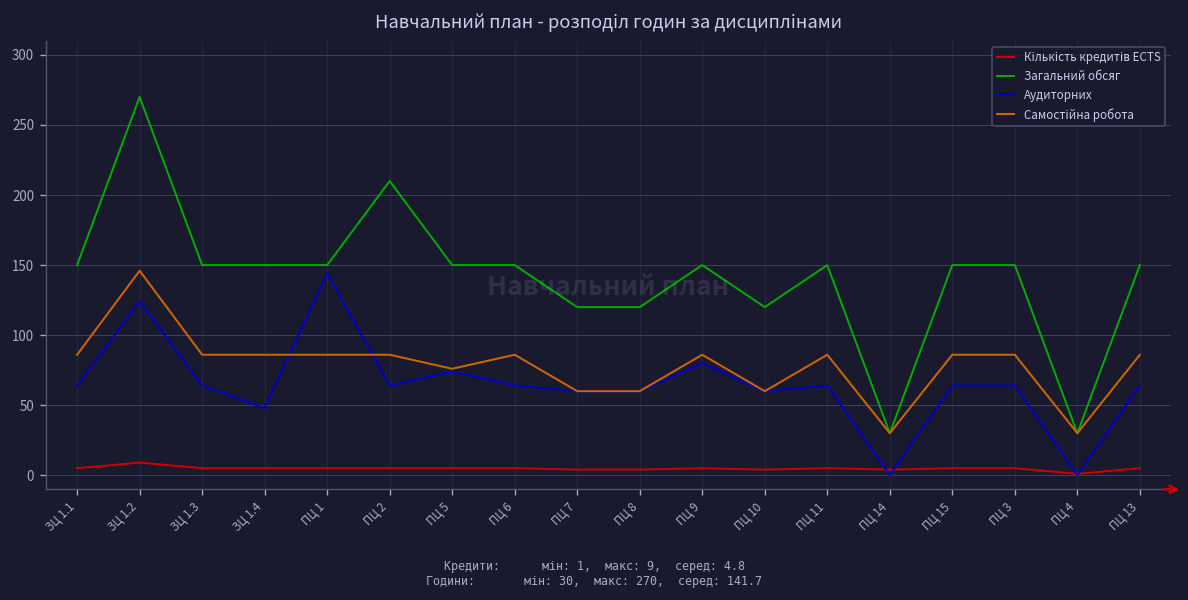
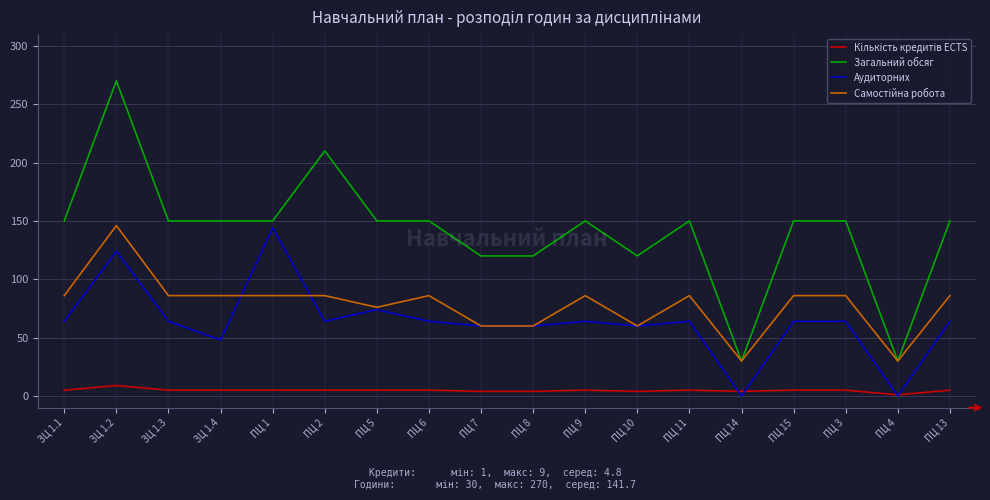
  {
    "Кількість кредитів ECTS": {
      "ЗЦ 1.1": 5,
      "ЗЦ 1.2": 9,
      "ЗЦ 1.3": 5,
      "ЗЦ 1.4": 5,
      "ПЦ 1": 5,
      "ПЦ 2": 5,
      "ПЦ 5": 5,
      "ПЦ 6": 5,
      "ПЦ 7": 4,
      "ПЦ 8": 4,
      "ПЦ 9": 5,
      "ПЦ 10": 4,
      "ПЦ 11": 5,
      "ПЦ 14": 4,
      "ПЦ 15": 5,
      "ПЦ 3": 5,
      "ПЦ 13": 5
    },
    "Загальний обсяг": {
      "ЗЦ 1.1": 150,
      "ЗЦ 1.2": 270,
      "ЗЦ 1.3": 150,
      "ЗЦ 1.4": 150,
      "ПЦ 1": 150,
      "ПЦ 2": 210,
      "ПЦ 5": 150,
      "ПЦ 6": 150,
      "ПЦ 7": 120,
      "ПЦ 8": 120,
      "ПЦ 9": 150,
      "ПЦ 10": 120,
      "ПЦ 11": 150,
      "ПЦ 15": 150,
      "ПЦ 3": 150,
      "ПЦ 13": 150
    },
    "Аудиторних": {
      "ЗЦ 1.1": 64,
      "ЗЦ 1.2": 124,
      "ЗЦ 1.3": 64,
      "ЗЦ 1.4": 48,
      "ПЦ 1": 144,
      "ПЦ 2": 64,
      "ПЦ 6": 64,
-     "ПЦ 9": 80,
+     "ПЦ 9": 64,
      "ПЦ 11": 64,
      "ПЦ 14": 0,
      "ПЦ 15": 64,
      "ПЦ 3": 64,
      "ПЦ 13": 64
    },
    "Самостійна робота": {
      "ЗЦ 1.1": 86,
      "ЗЦ 1.2": 146,
      "ЗЦ 1.3": 86,
      "ЗЦ 1.4": 86,
      "ПЦ 1": 86,
      "ПЦ 2": 86,
      "ПЦ 6": 86,
      "ПЦ 9": 86,
      "ПЦ 11": 86,
      "ПЦ 15": 86,
      "ПЦ 3": 86,
      "ПЦ 13": 86
    }
  }
